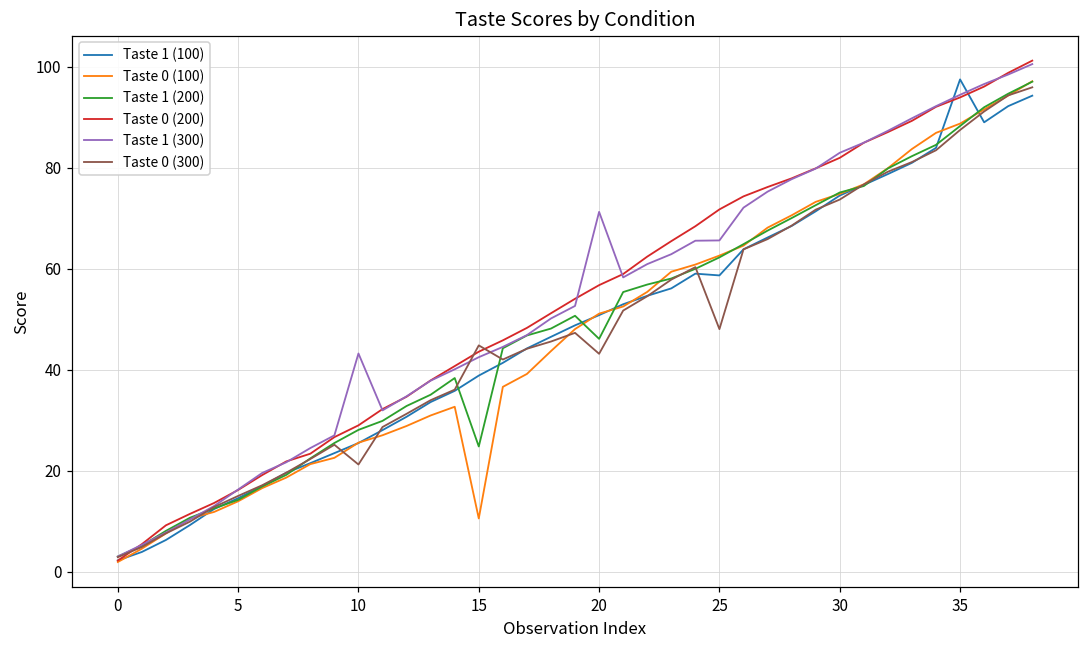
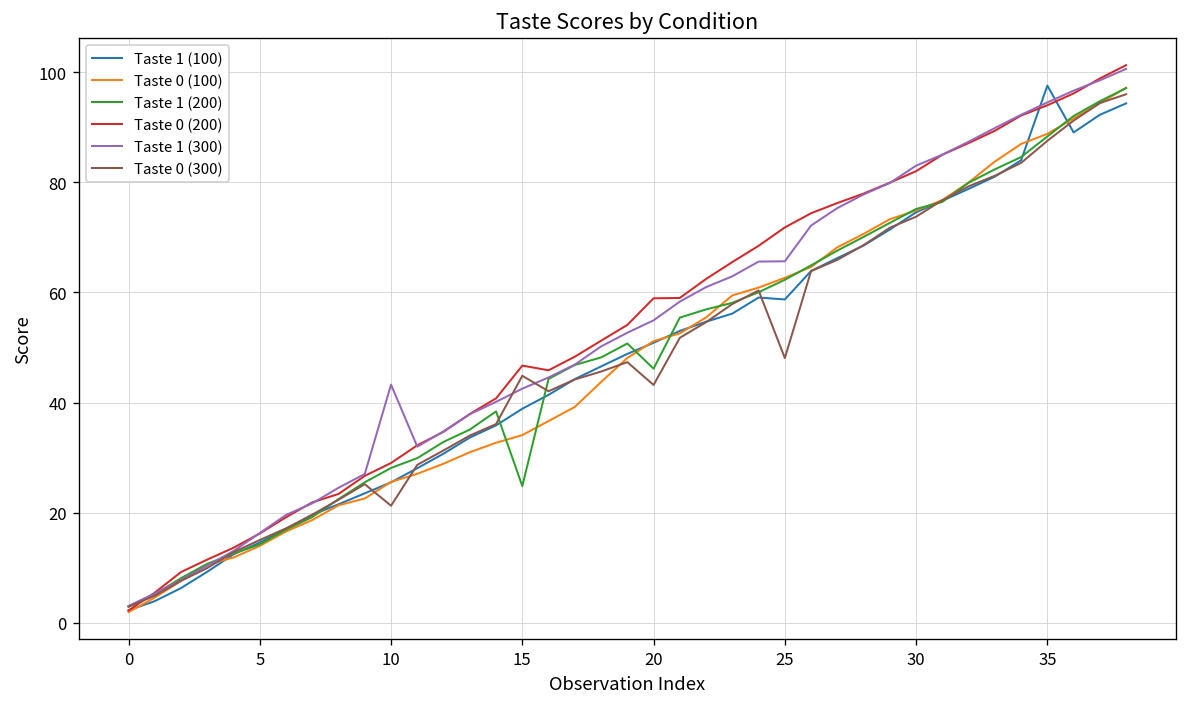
  {
    "Taste 1 (100)": {
      "15": 39,
      "25": 59,
      "35": 98
    },
    "Taste 0 (100)": {
-     "15": 11
+     "15": 34
    },
    "Taste 1 (200)": {
      "10": 28,
      "15": 25,
      "20": 46
    },
    "Taste 0 (200)": {
      "10": 29,
-     "15": 44,
-     "20": 57,
+     "15": 47,
+     "20": 59,
      "25": 72,
      "30": 82
    },
    "Taste 1 (300)": {
      "10": 43,
      "15": 43,
-     "20": 71,
+     "20": 55,
      "25": 66,
      "30": 83
    },
    "Taste 0 (300)": {
      "10": 21,
      "15": 45,
      "20": 43,
      "25": 48,
      "30": 74,
      "35": 88
    }
  }
